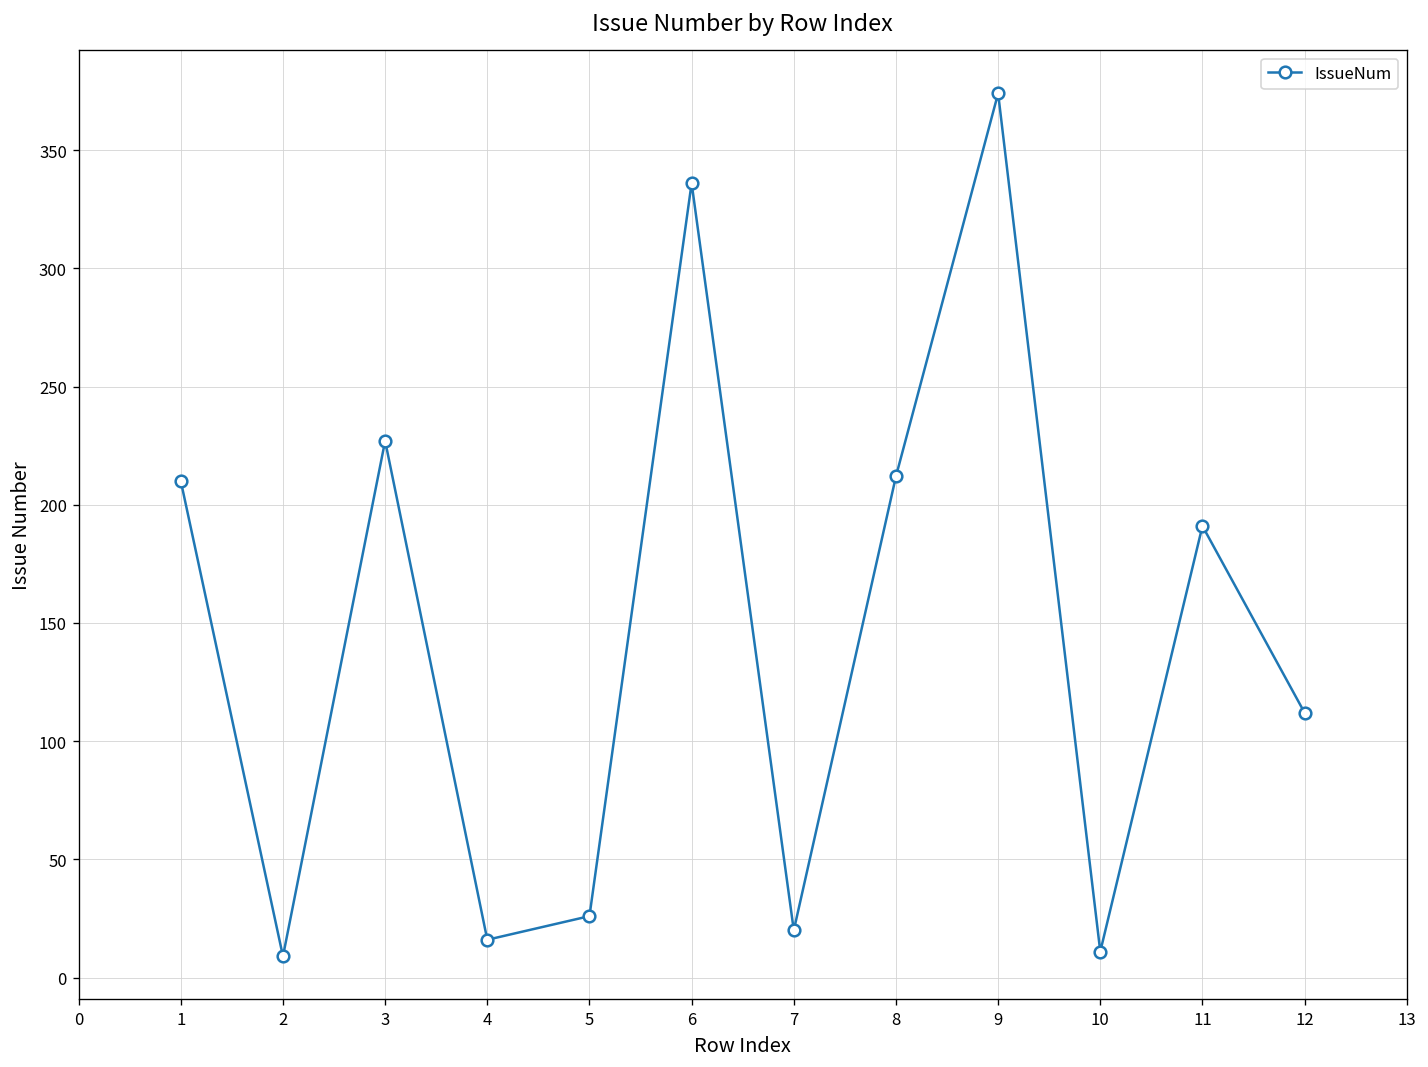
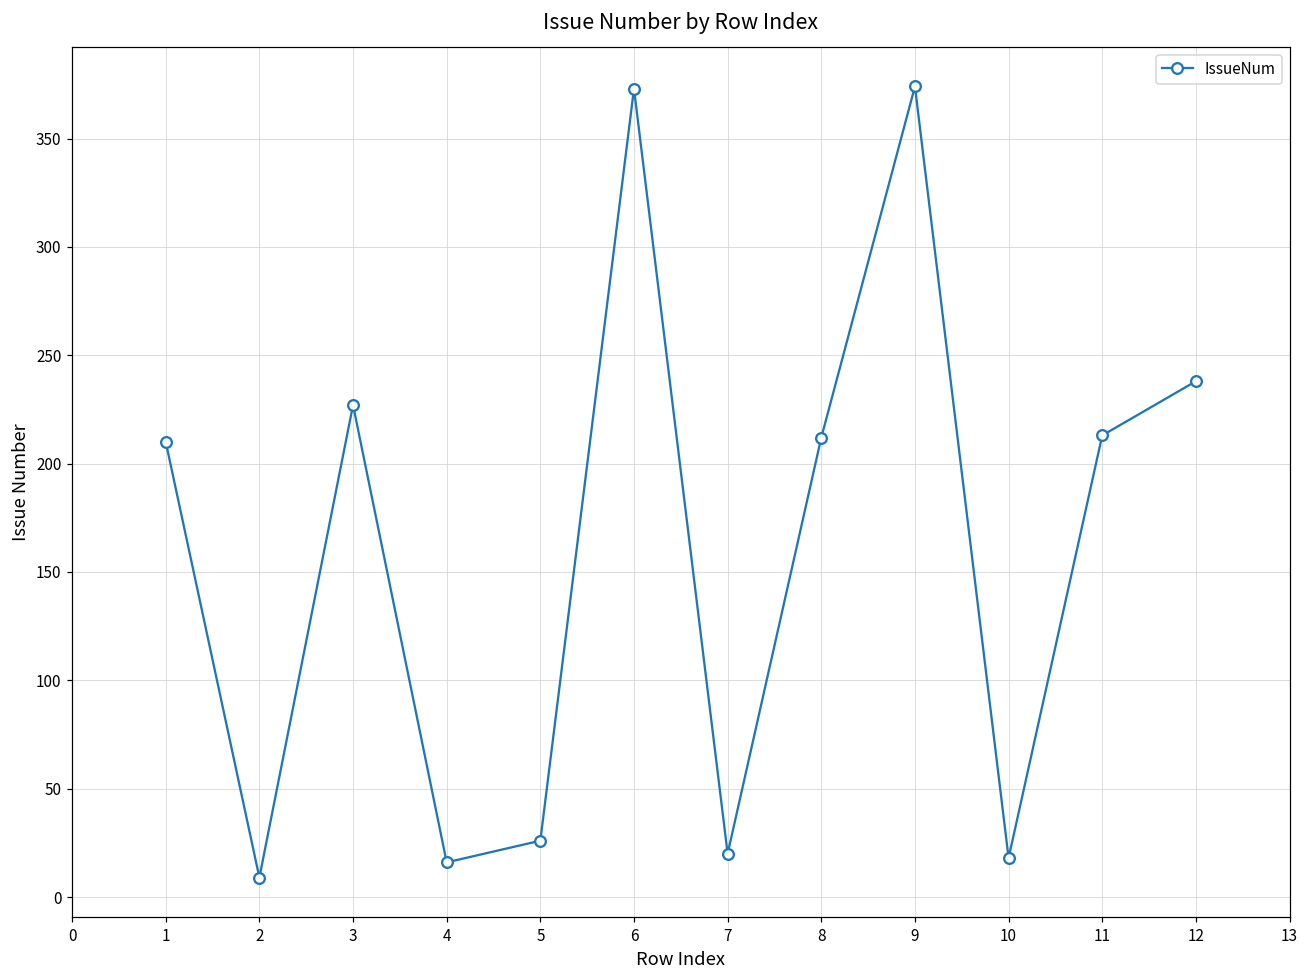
  {
    "1": 210,
    "2": 9,
    "3": 227,
    "4": 16,
    "5": 26,
-   "6": 336,
+   "6": 373,
    "7": 20,
    "8": 212,
    "9": 374,
-   "10": 11,
-   "11": 191,
-   "12": 112
+   "10": 18,
+   "11": 213,
+   "12": 238
  }
